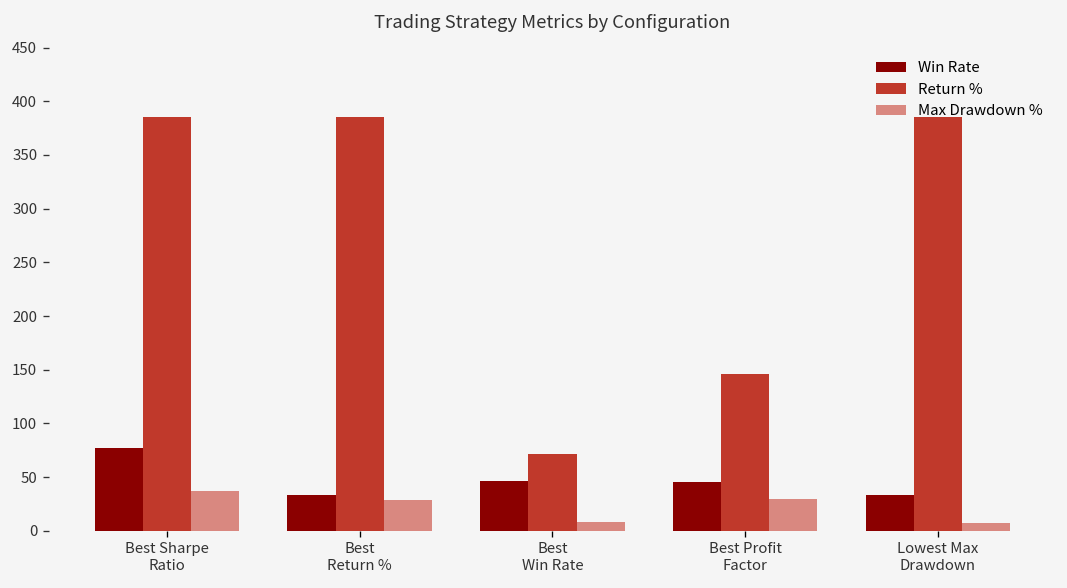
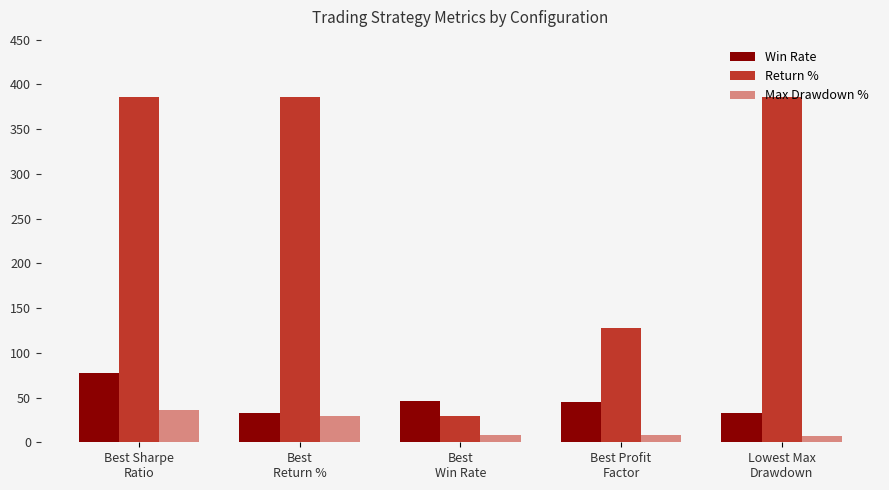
  {
    "Win Rate": {
      "Best Sharpe Ratio": 80,
      "Best Return %": 30,
      "Best Win Rate": 50,
      "Best Profit Factor": 50,
      "Lowest Max Drawdown": 30
    },
    "Return %": {
      "Best Sharpe Ratio": 390,
      "Best Return %": 390,
-     "Best Win Rate": 70,
-     "Best Profit Factor": 150,
+     "Best Win Rate": 30,
+     "Best Profit Factor": 130,
      "Lowest Max Drawdown": 390
    },
    "Max Drawdown %": {
      "Best Sharpe Ratio": 40,
      "Best Return %": 30,
      "Best Win Rate": 10,
-     "Best Profit Factor": 30,
+     "Best Profit Factor": 10,
      "Lowest Max Drawdown": 10
    }
  }
